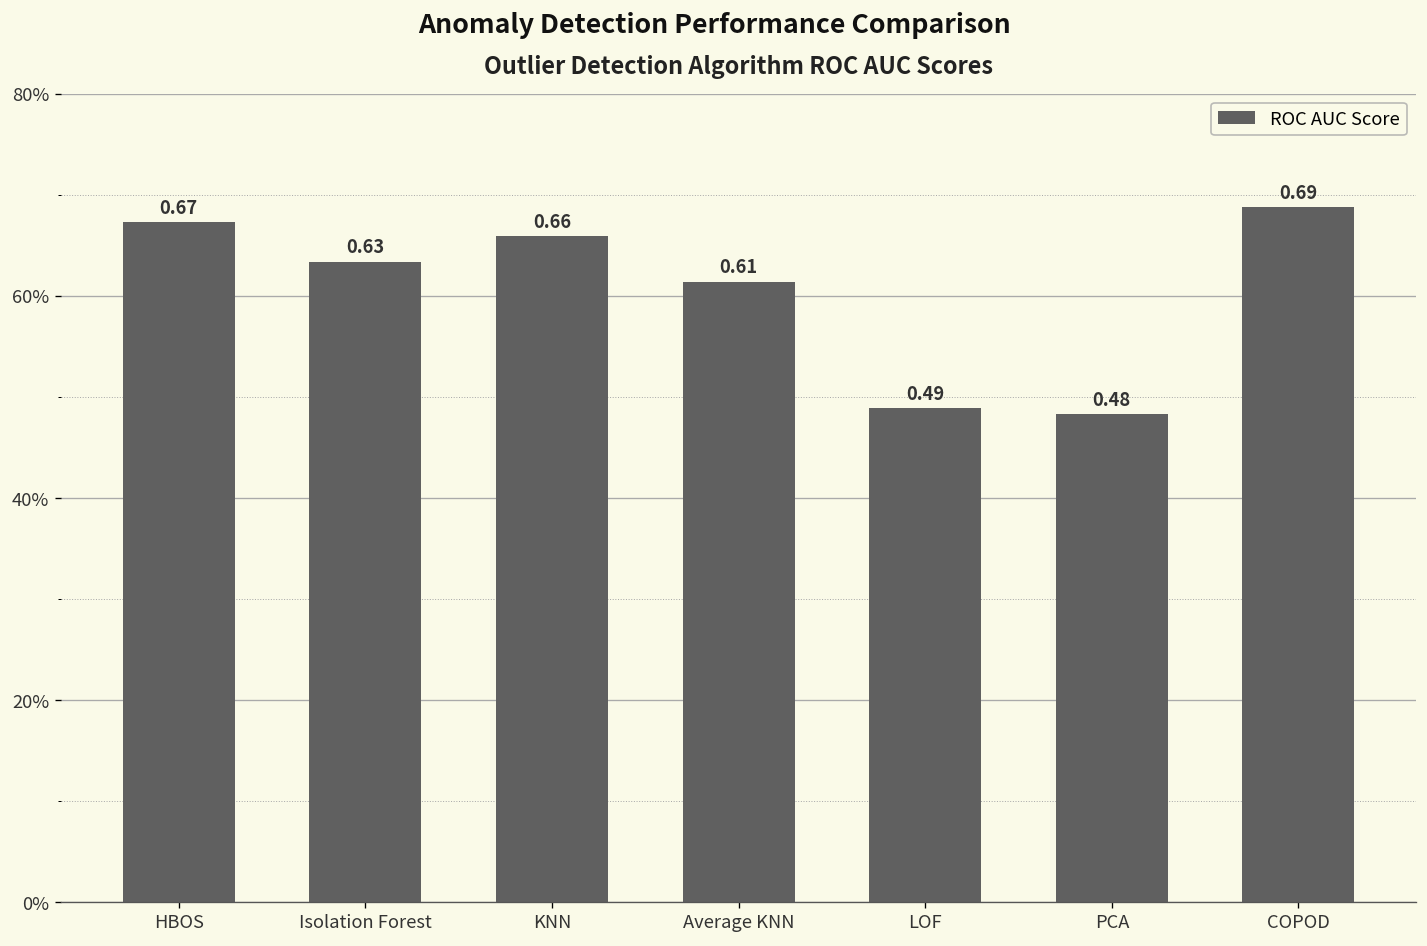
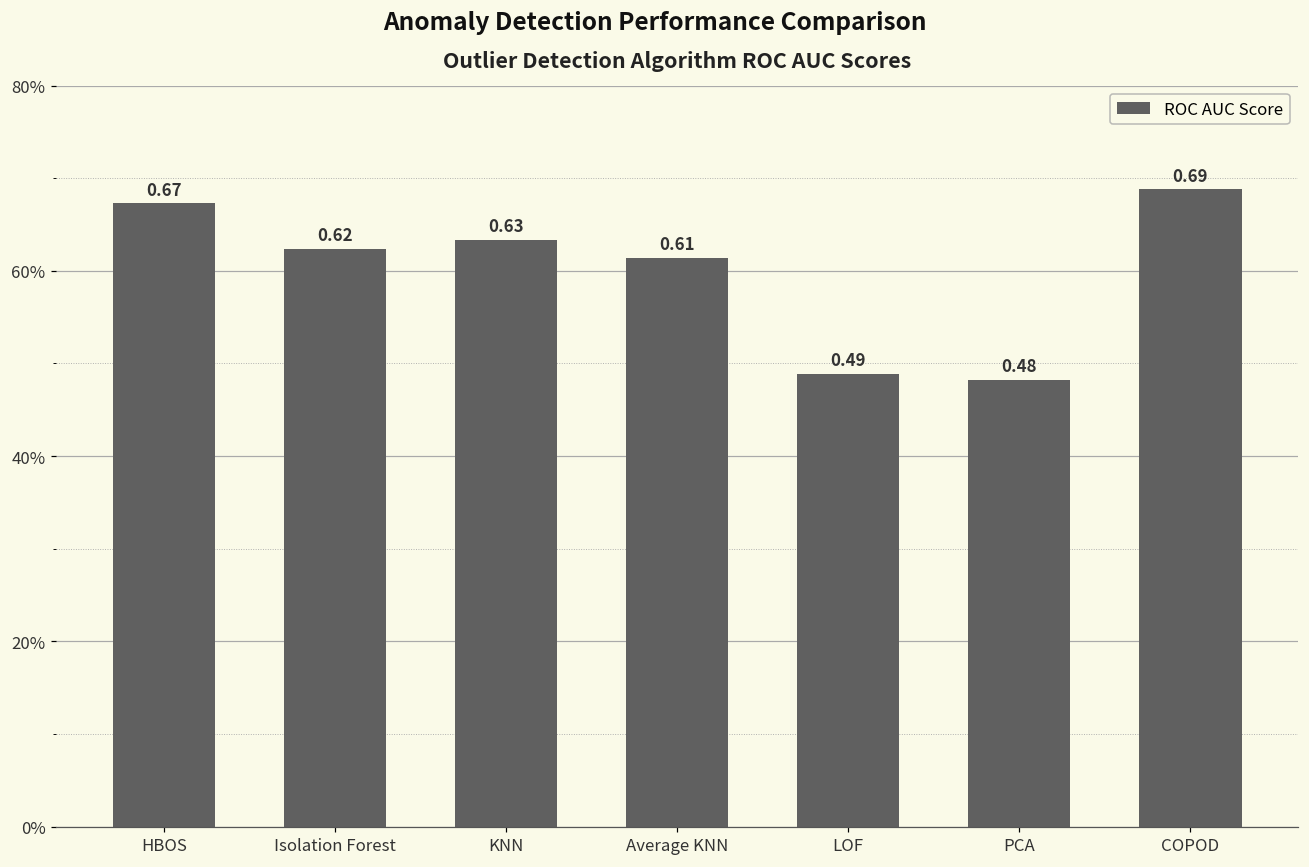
  {
    "HBOS": 0.67,
-   "Isolation Forest": 0.63,
-   "KNN": 0.66,
+   "Isolation Forest": 0.62,
+   "KNN": 0.63,
    "Average KNN": 0.61,
    "LOF": 0.49,
    "PCA": 0.48,
    "COPOD": 0.69
  }
